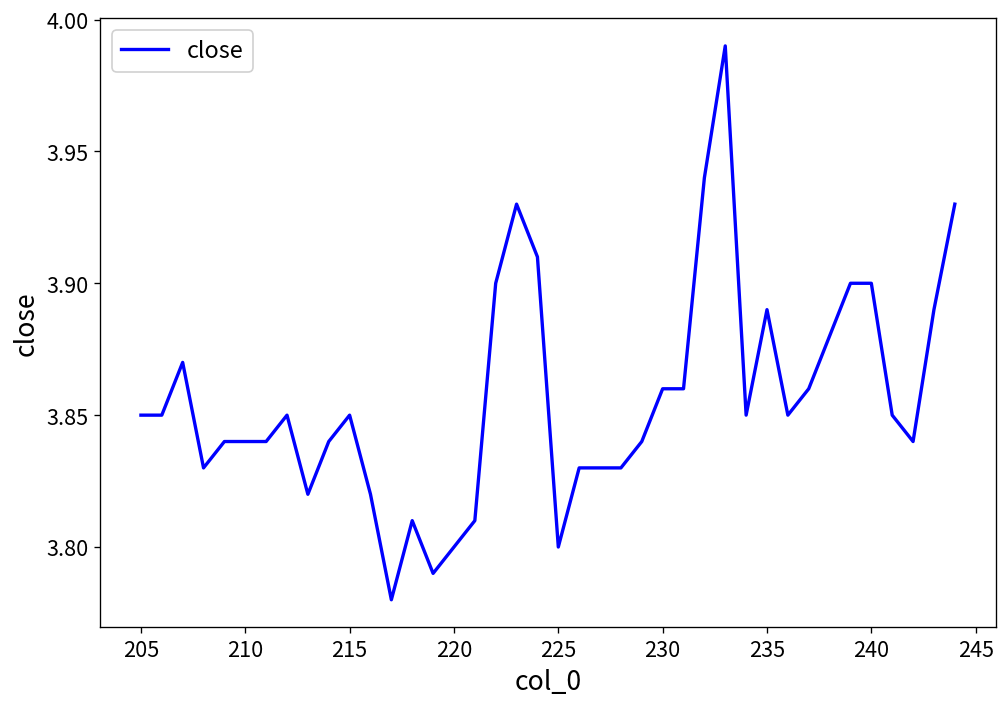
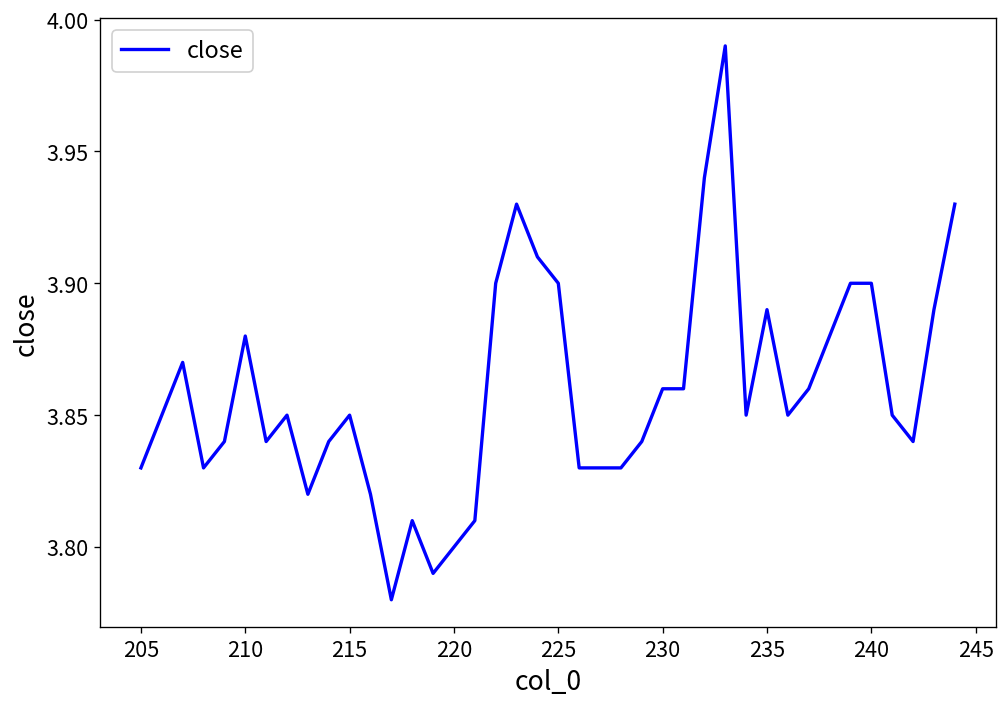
  {
-   "205": 3.85,
-   "210": 3.84,
+   "205": 3.83,
+   "210": 3.88,
    "215": 3.85,
    "220": 3.80,
-   "225": 3.8,
+   "225": 3.9,
    "230": 3.86,
    "235": 3.89,
    "240": 3.90
  }
